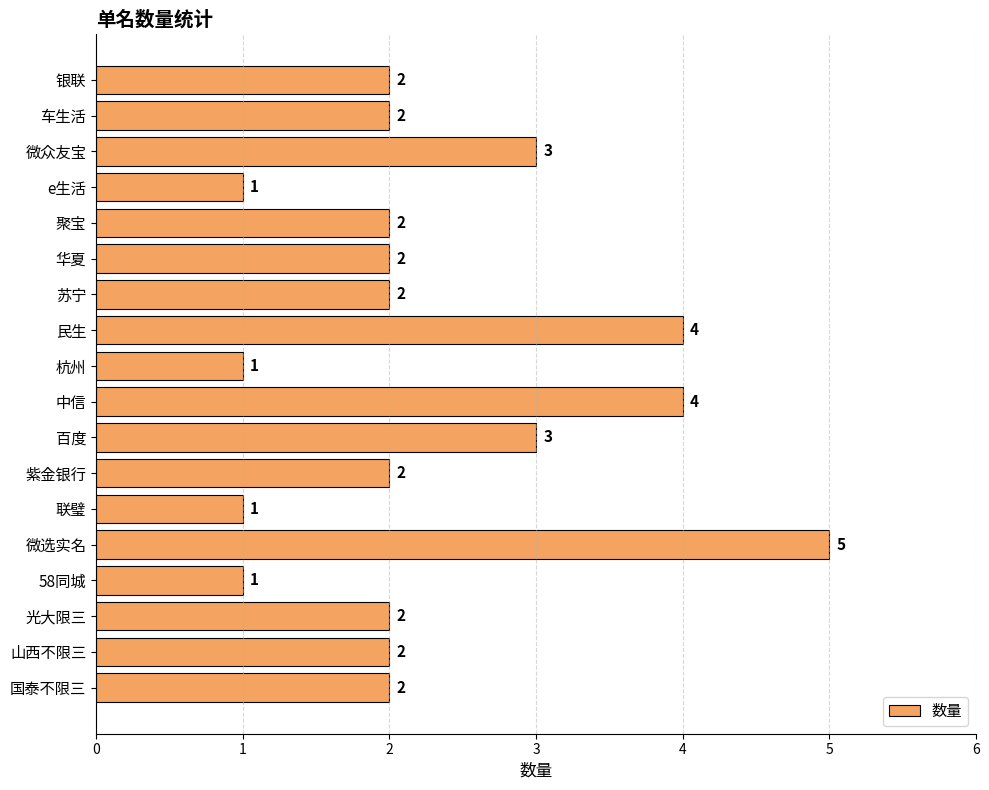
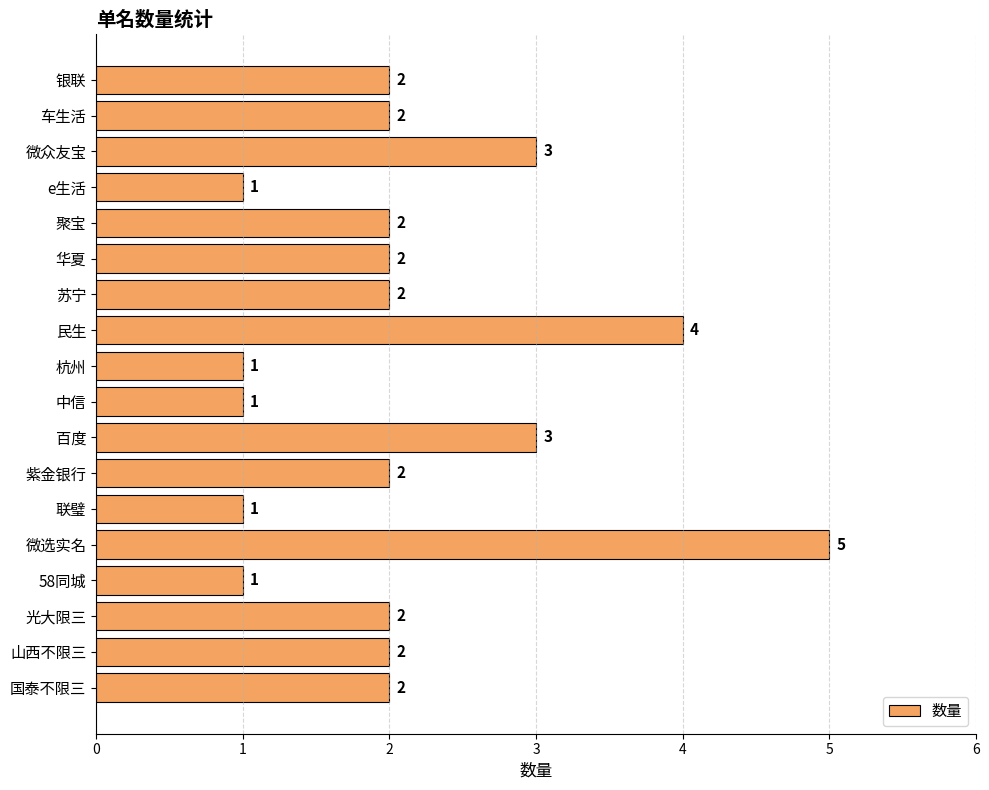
  {
    "银联": 2,
    "车生活": 2,
    "微众友宝": 3,
    "e生活": 1,
    "聚宝": 2,
    "华夏": 2,
    "苏宁": 2,
    "民生": 4,
    "杭州": 1,
-   "中信": 4,
+   "中信": 1,
    "百度": 3,
    "紫金银行": 2,
    "联璧": 1,
    "微选实名": 5,
    "58同城": 1,
    "光大限三": 2,
    "山西不限三": 2,
    "国泰不限三": 2
  }
